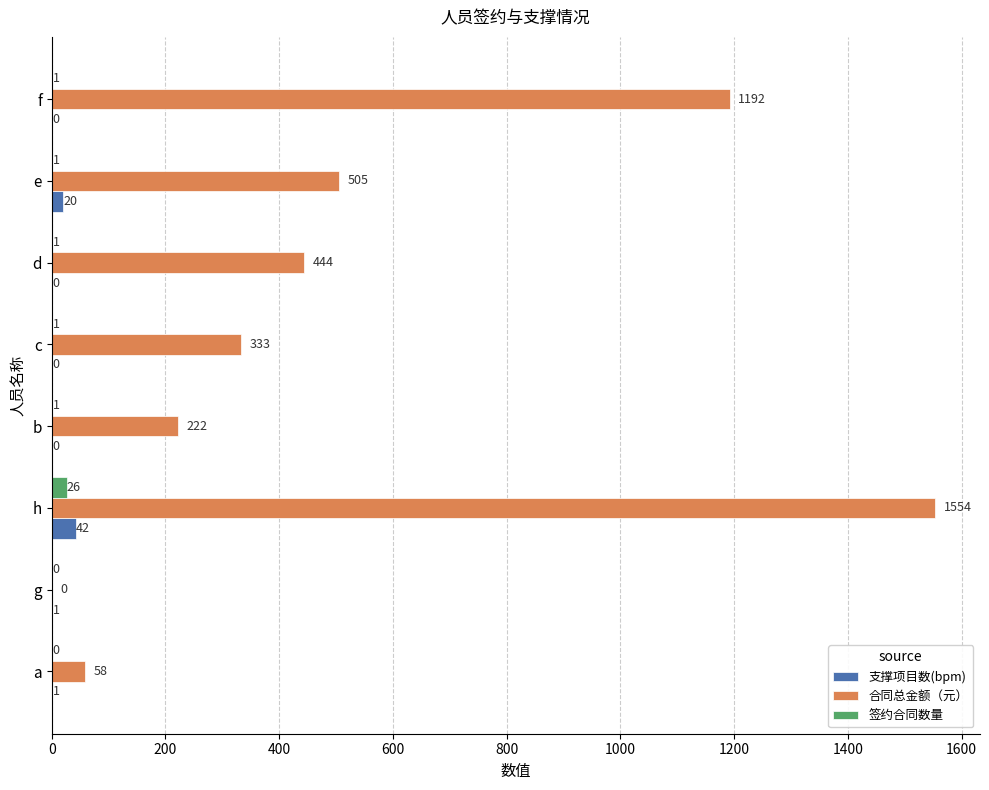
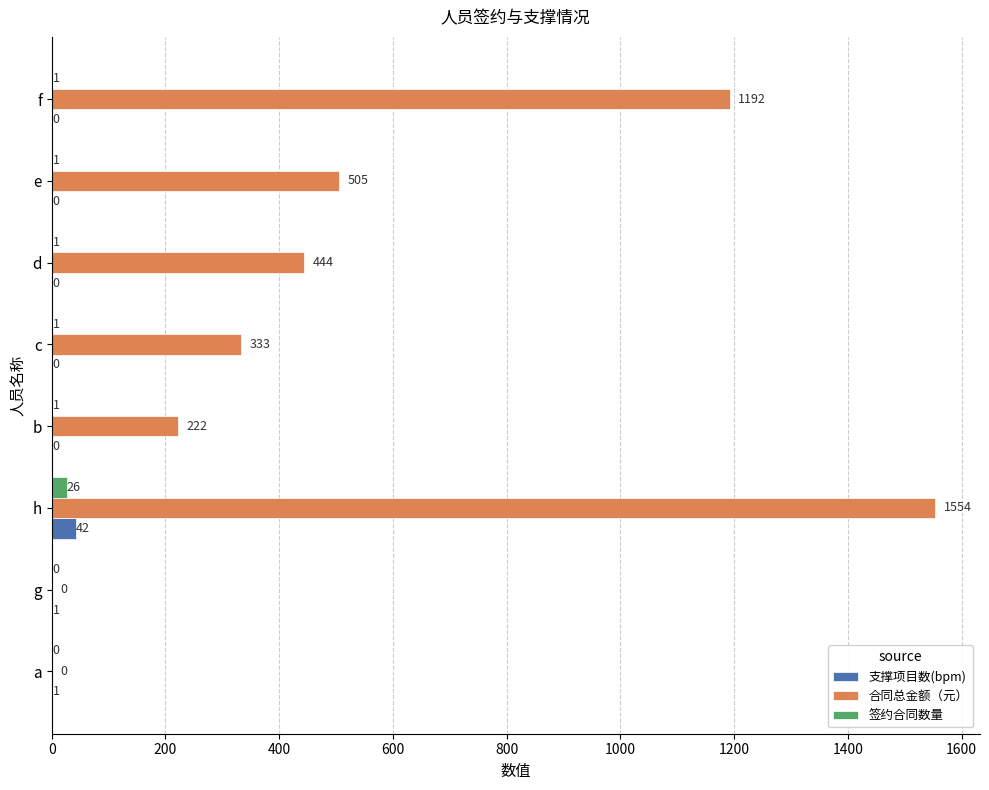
  {
    "支撑项目数(bpm)": {
      "f": 0,
-     "e": 20,
+     "e": 0,
      "d": 0,
      "c": 0,
      "b": 0,
      "h": 42,
      "g": 1,
      "a": 1
    },
    "合同总金额（元）": {
      "f": 1192,
      "e": 505,
      "d": 444,
      "c": 333,
      "b": 222,
      "h": 1554,
      "g": 0,
-     "a": 58
+     "a": 0
    },
    "签约合同数量": {
      "f": 1,
      "e": 1,
      "d": 1,
      "c": 1,
      "b": 1,
      "h": 26,
      "g": 0,
      "a": 0
    }
  }
